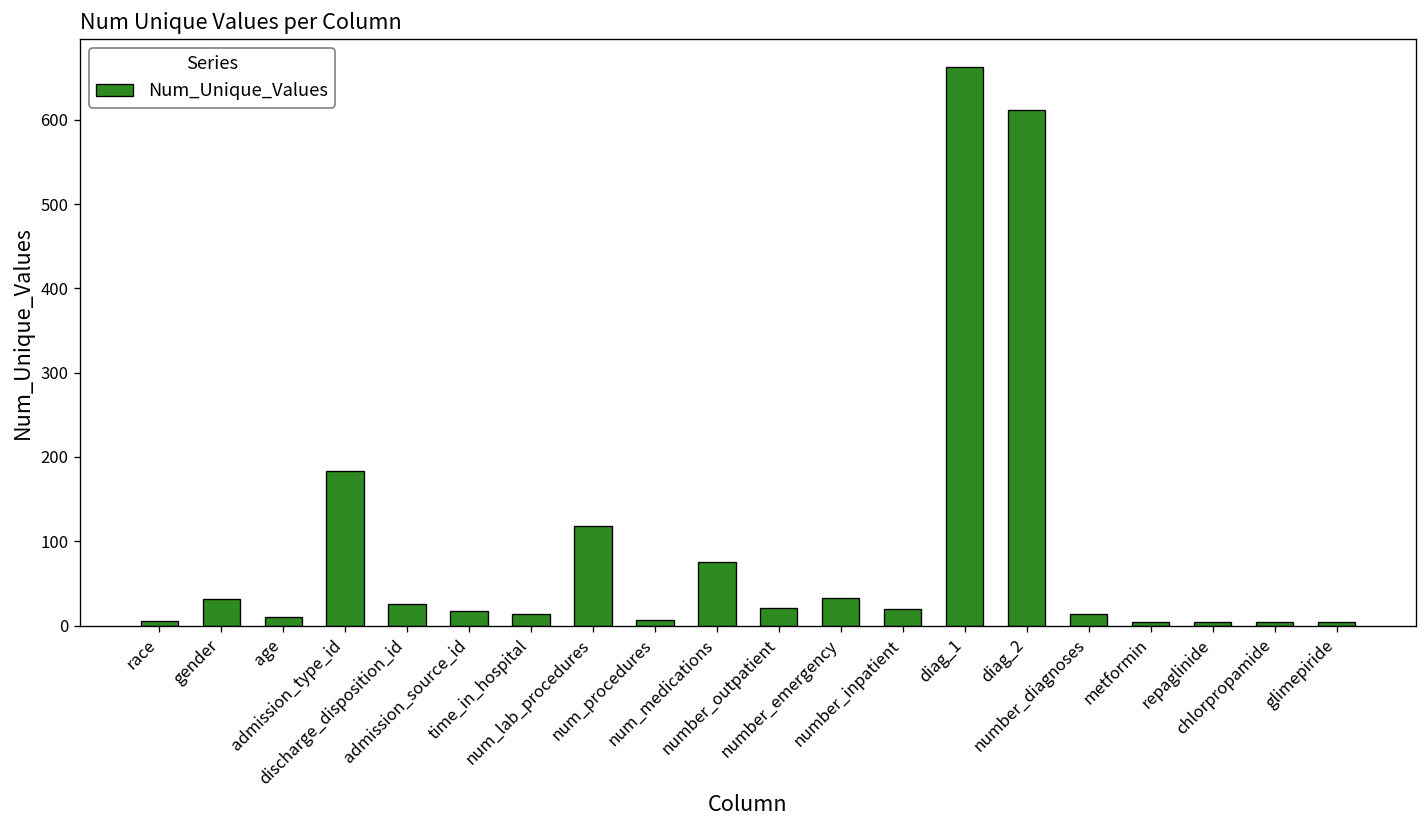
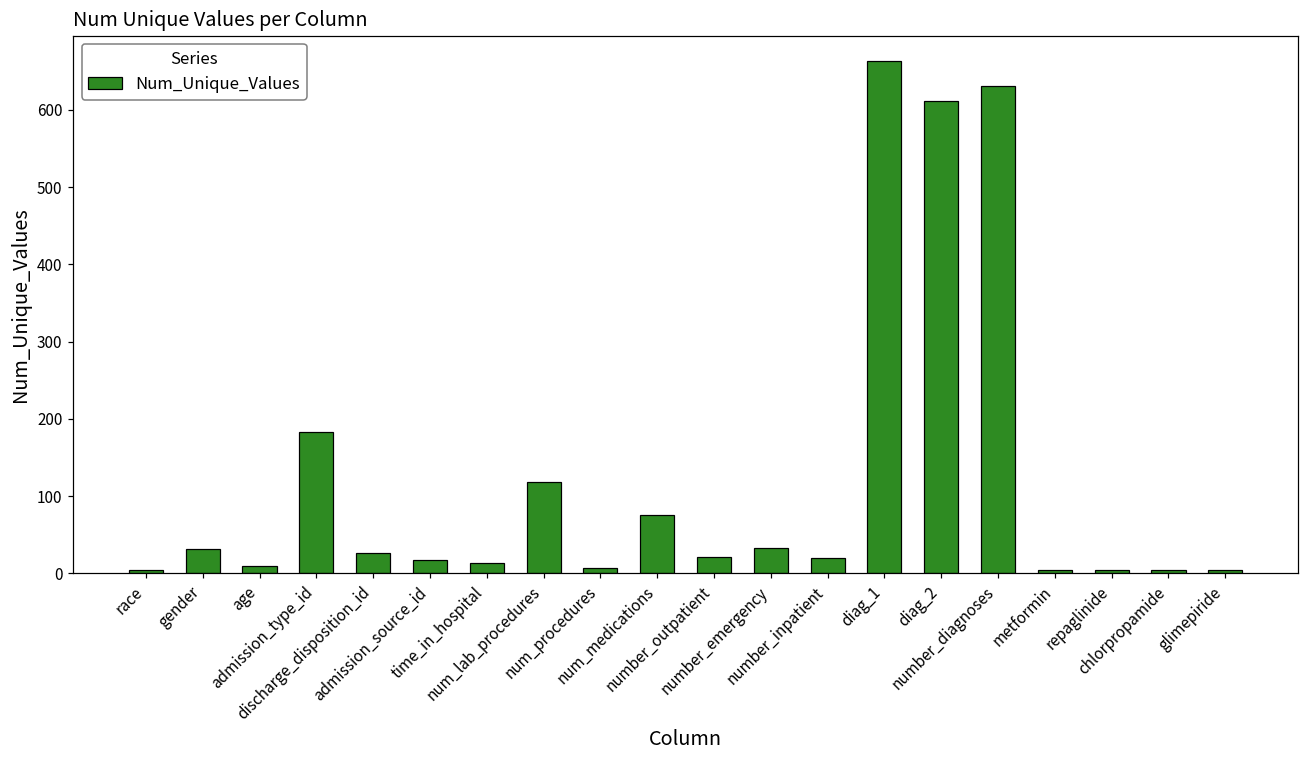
  {
    "race": 10,
    "gender": 30,
    "age": 10,
    "admission_type_id": 180,
    "discharge_disposition_id": 30,
    "admission_source_id": 20,
    "time_in_hospital": 10,
    "num_lab_procedures": 120,
    "num_procedures": 10,
    "num_medications": 80,
    "number_outpatient": 20,
    "number_emergency": 30,
    "number_inpatient": 20,
    "diag_1": 660,
    "diag_2": 610,
-   "number_diagnoses": 10,
+   "number_diagnoses": 630,
    "metformin": 0,
    "repaglinide": 0,
    "chlorpropamide": 0,
    "glimepiride": 0
  }
